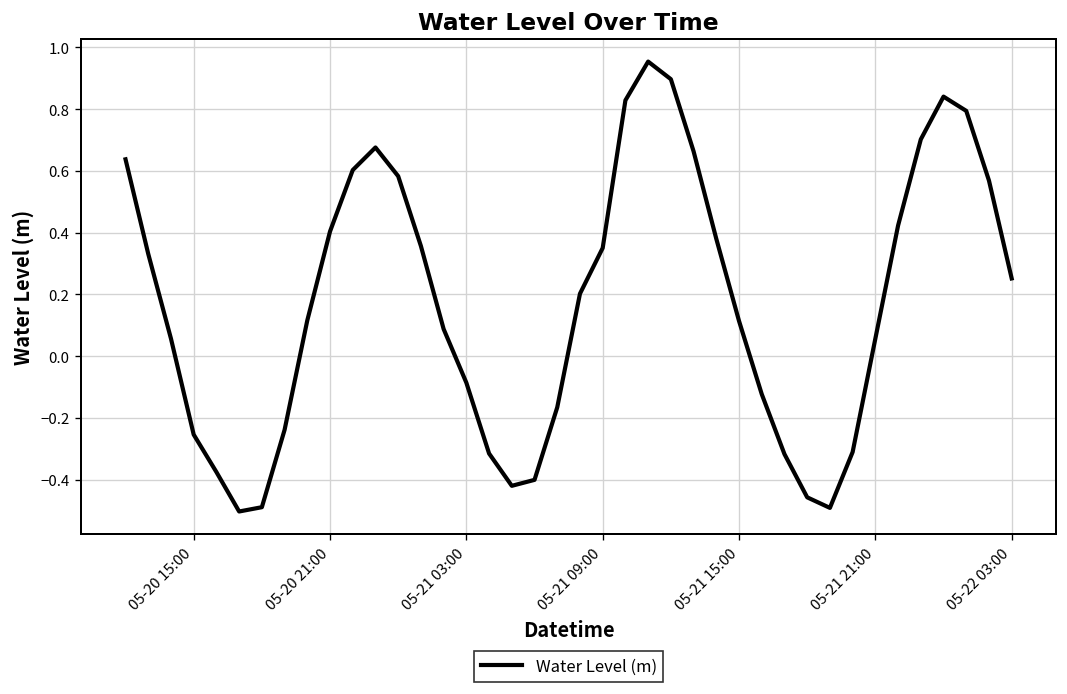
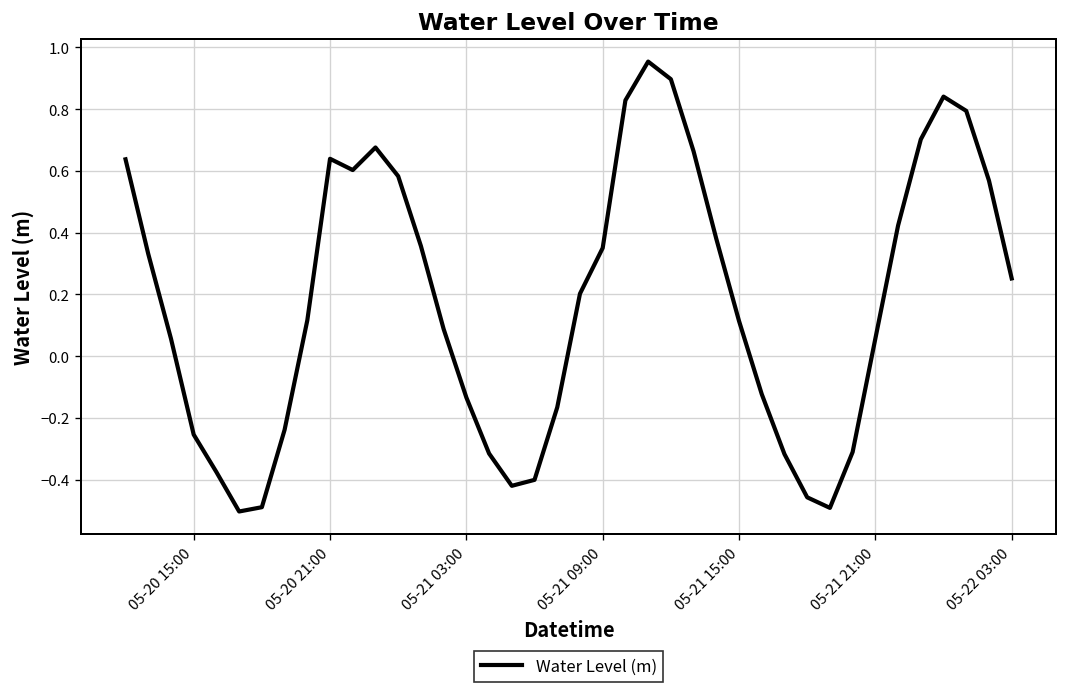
  {
    "05-20 15:00": -0.25,
-   "05-20 21:00": 0.40,
-   "05-21 03:00": -0.09,
+   "05-20 21:00": 0.64,
+   "05-21 03:00": -0.13,
    "05-21 09:00": 0.35,
    "05-21 15:00": 0.11,
    "05-21 21:00": 0.06,
    "05-22 03:00": 0.25
  }
